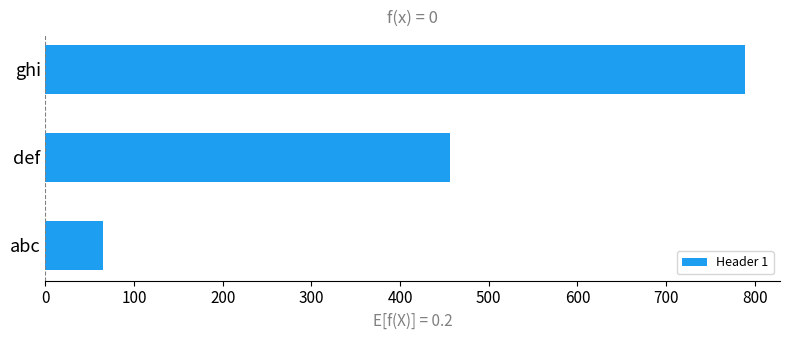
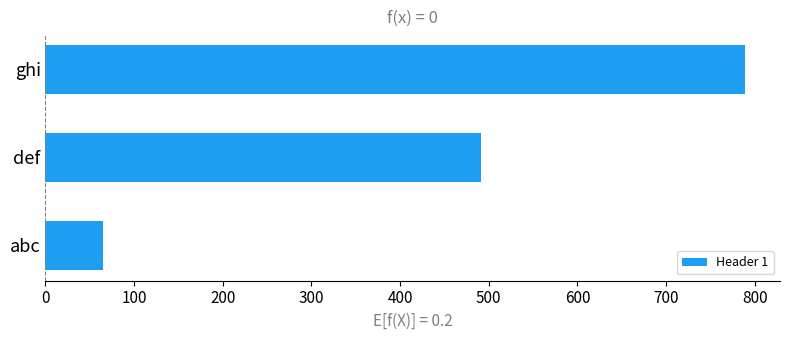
  {
    "ghi": 790,
-   "def": 460,
+   "def": 490,
    "abc": 70
  }
